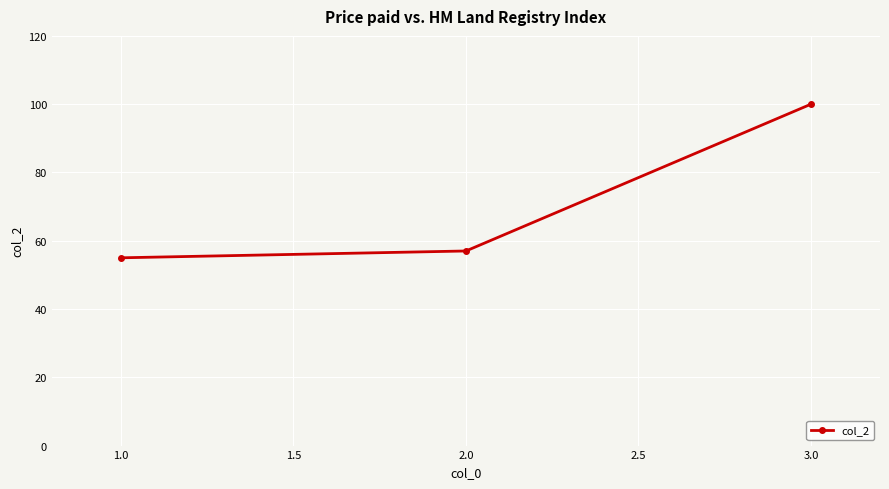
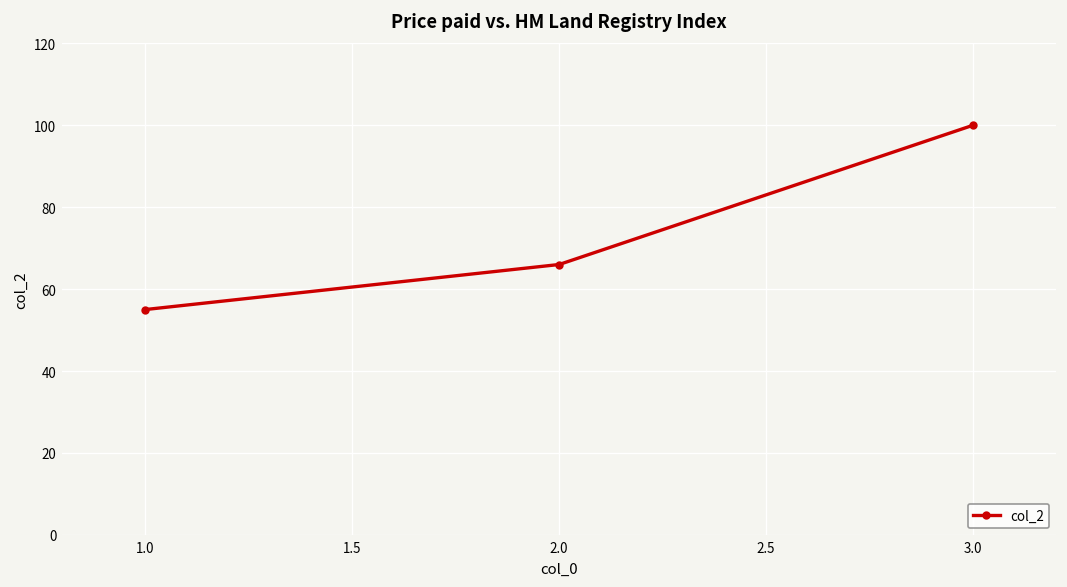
  {
    "1.0": 55,
-   "2.0": 57,
+   "2.0": 66,
    "3.0": 100
  }
